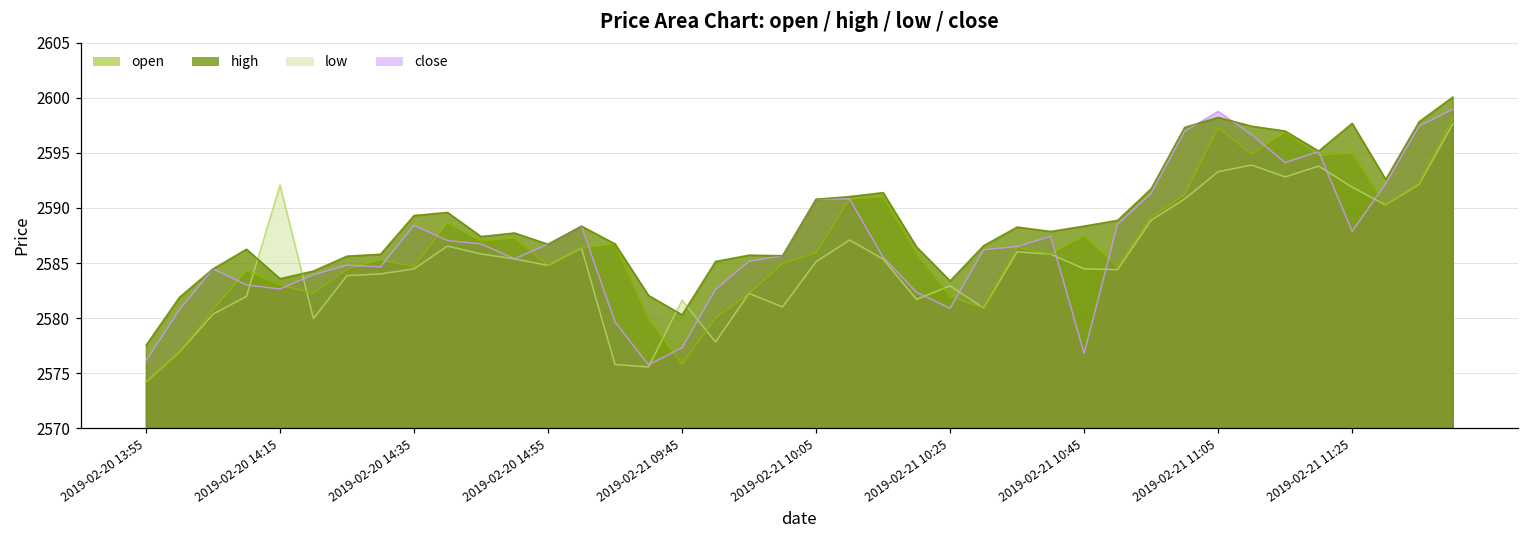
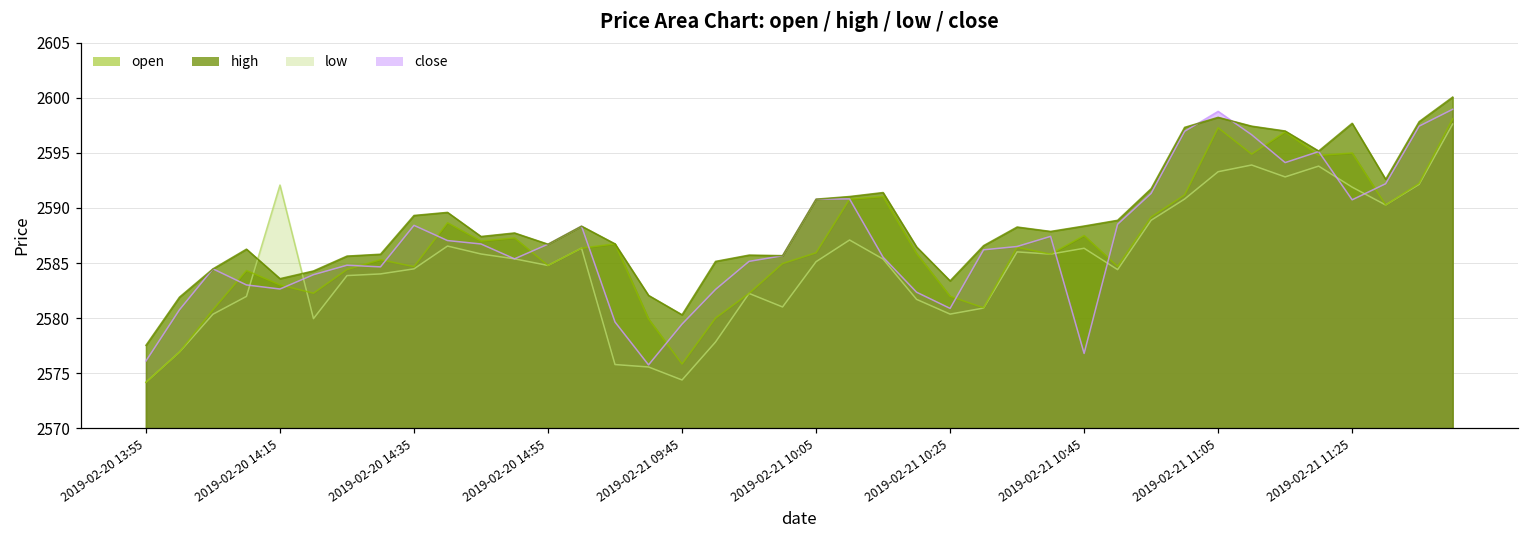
  {
    "low": {
      "2019-02-20 14:15": 2592.1,
-     "2019-02-21 09:45": 2581.6,
+     "2019-02-21 09:45": 2574.4,
      "2019-02-21 10:05": 2585.1,
-     "2019-02-21 10:25": 2582.9,
-     "2019-02-21 10:45": 2584.5,
+     "2019-02-21 10:25": 2580.4,
+     "2019-02-21 10:45": 2586.3,
      "2019-02-21 11:05": 2593.3,
      "2019-02-21 11:25": 2591.9
    },
    "close": {
      "2019-02-20 13:55": 2576.1,
      "2019-02-20 14:15": 2582.6,
      "2019-02-20 14:35": 2588.4,
-     "2019-02-21 09:45": 2577.3,
+     "2019-02-21 09:45": 2579.5,
      "2019-02-21 10:25": 2580.9,
      "2019-02-21 10:45": 2576.8,
      "2019-02-21 11:05": 2598.8,
-     "2019-02-21 11:25": 2587.9
+     "2019-02-21 11:25": 2590.7
    }
  }
